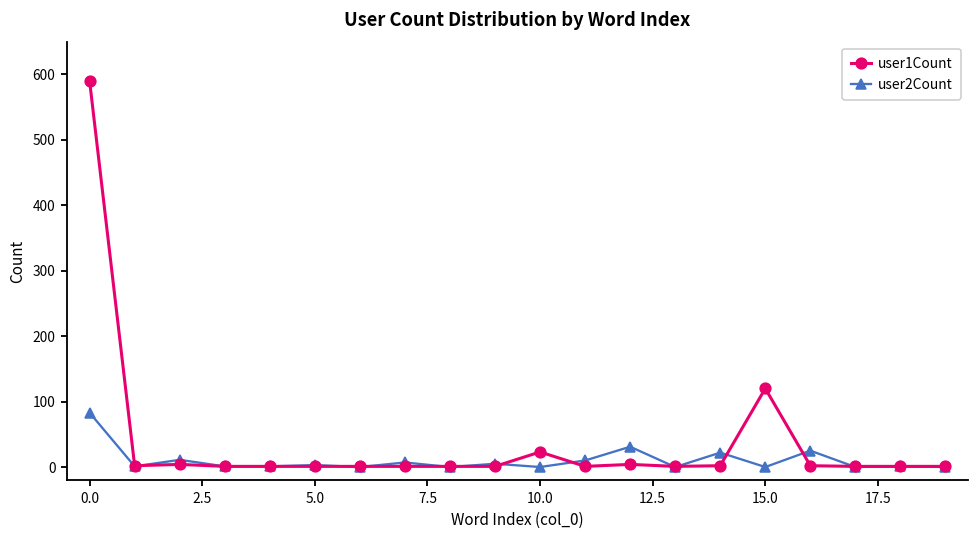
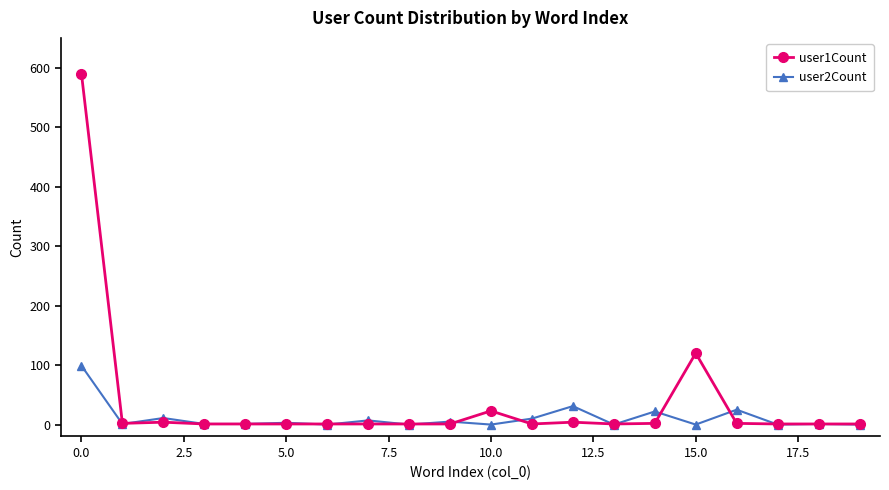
  {
    "user1Count": {
      "0.0": 590,
      "10.0": 20,
      "15.0": 120
    },
    "user2Count": {
-     "0.0": 80,
+     "0.0": 100,
      "10.0": 0,
      "15.0": 0
    }
  }
